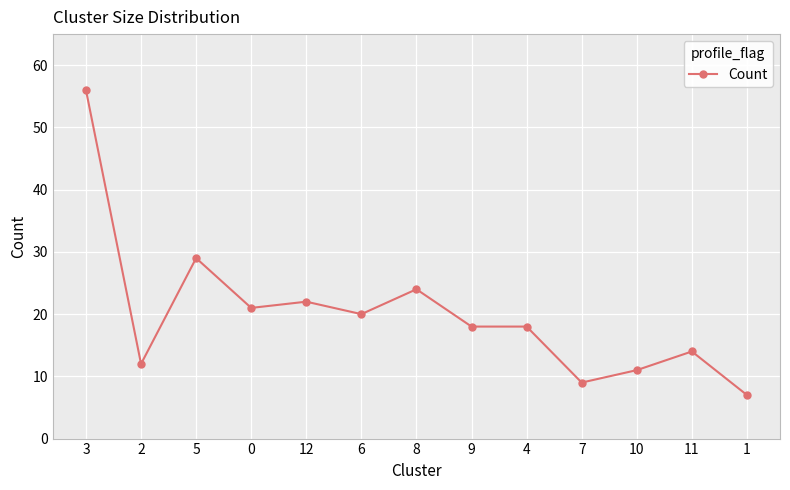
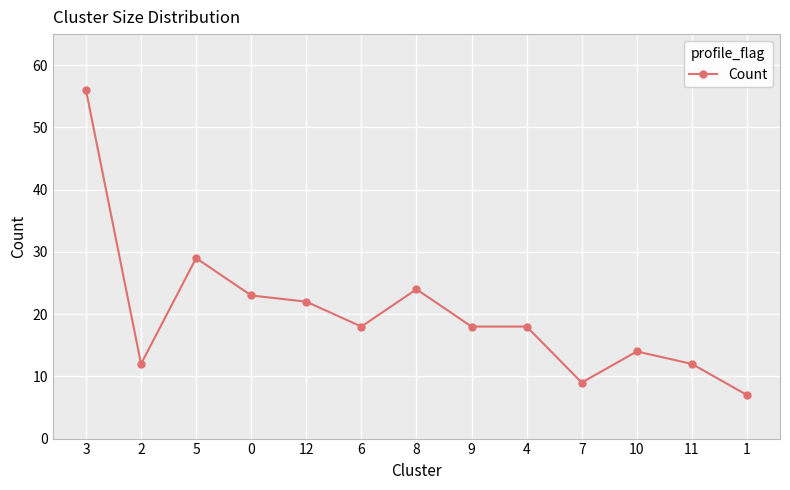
  {
    "3": 56,
    "2": 12,
    "5": 29,
-   "0": 21,
+   "0": 23,
    "12": 22,
-   "6": 20,
+   "6": 18,
    "8": 24,
    "9": 18,
    "4": 18,
    "7": 9,
-   "10": 11,
-   "11": 14,
+   "10": 14,
+   "11": 12,
    "1": 7
  }
